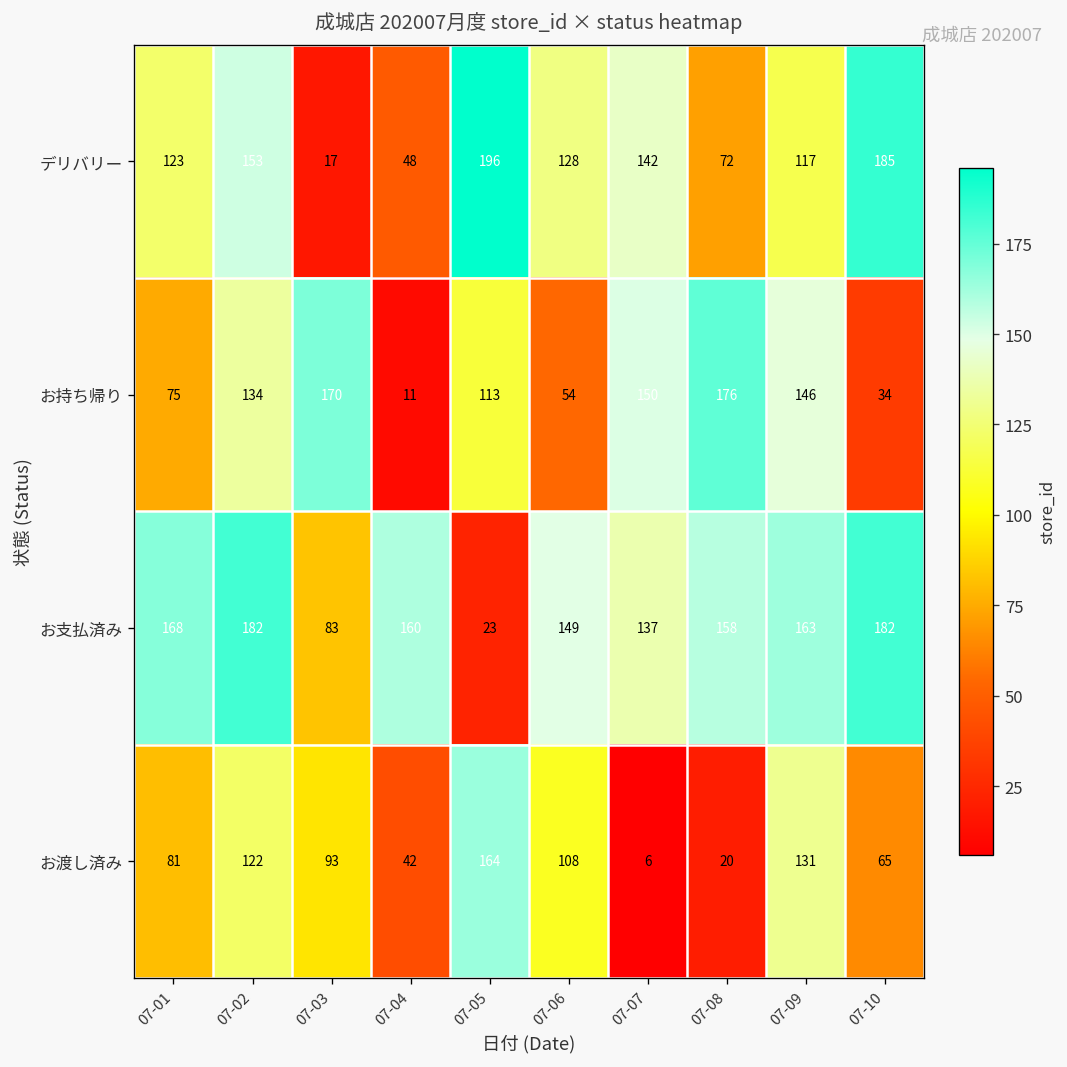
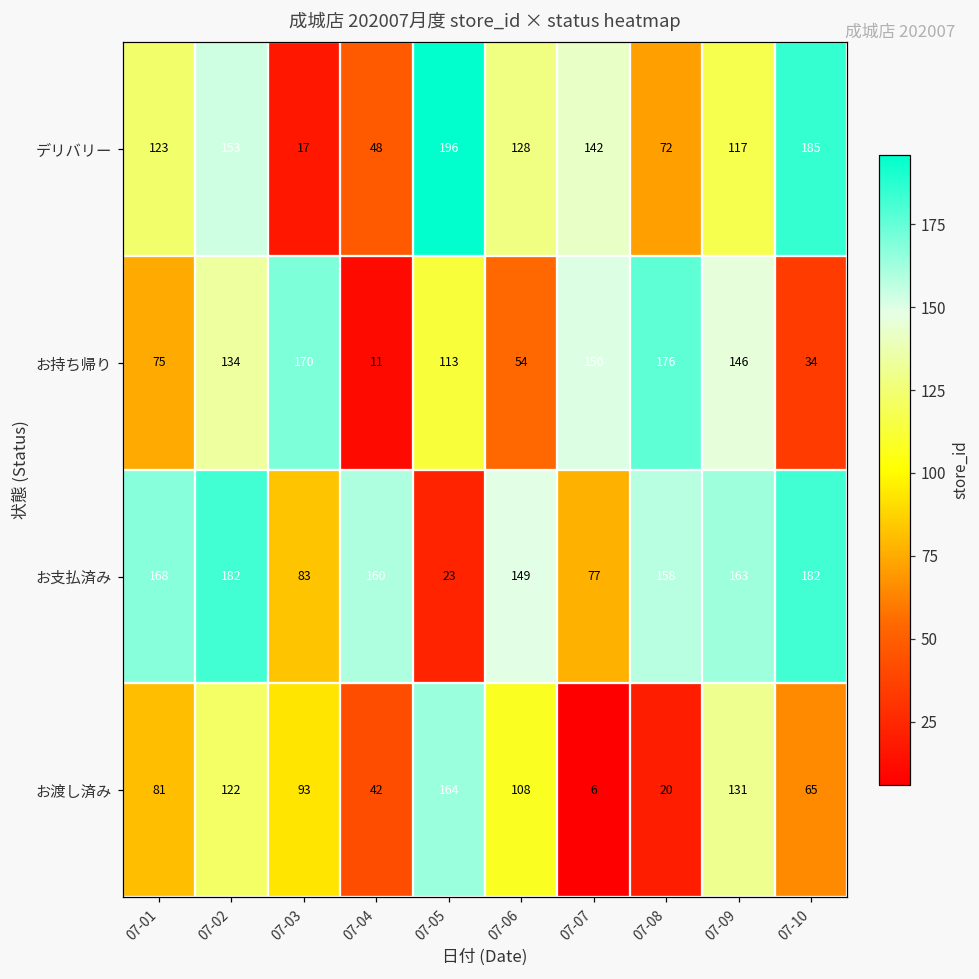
  {
    "デリバリー": {
      "07-01": 123,
      "07-02": 153,
      "07-03": 17,
      "07-04": 48,
      "07-05": 196,
      "07-06": 128,
      "07-07": 142,
      "07-08": 72,
      "07-09": 117,
      "07-10": 185
    },
    "お持ち帰り": {
      "07-01": 75,
      "07-02": 134,
      "07-03": 170,
      "07-04": 11,
      "07-05": 113,
      "07-06": 54,
      "07-08": 176,
      "07-09": 146,
      "07-10": 34
    },
    "お支払済み": {
      "07-01": 168,
      "07-02": 182,
      "07-03": 83,
      "07-04": 160,
      "07-05": 23,
      "07-06": 149,
-     "07-07": 137,
+     "07-07": 77,
      "07-08": 158,
      "07-09": 163,
      "07-10": 182
    },
    "お渡し済み": {
      "07-01": 81,
      "07-02": 122,
      "07-03": 93,
      "07-04": 42,
      "07-05": 164,
      "07-06": 108,
      "07-07": 6,
      "07-08": 20,
      "07-09": 131,
      "07-10": 65
    }
  }
